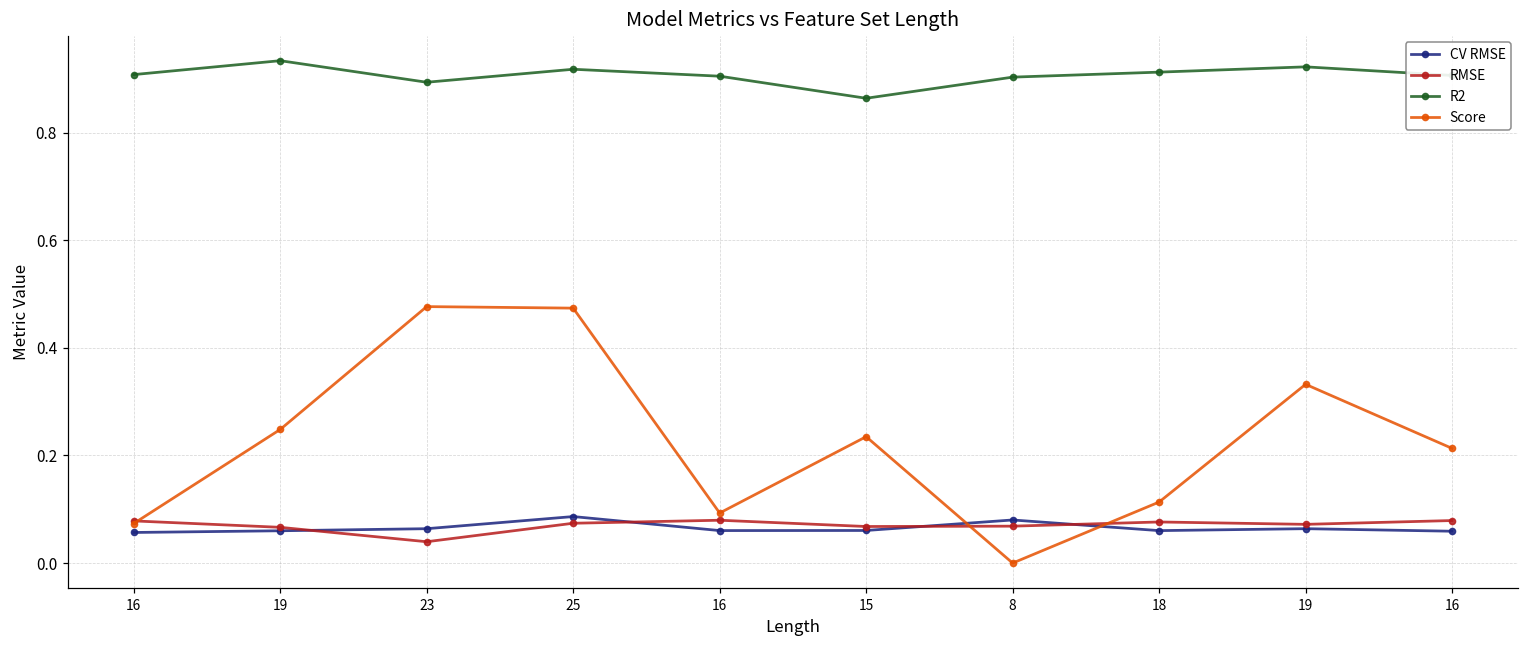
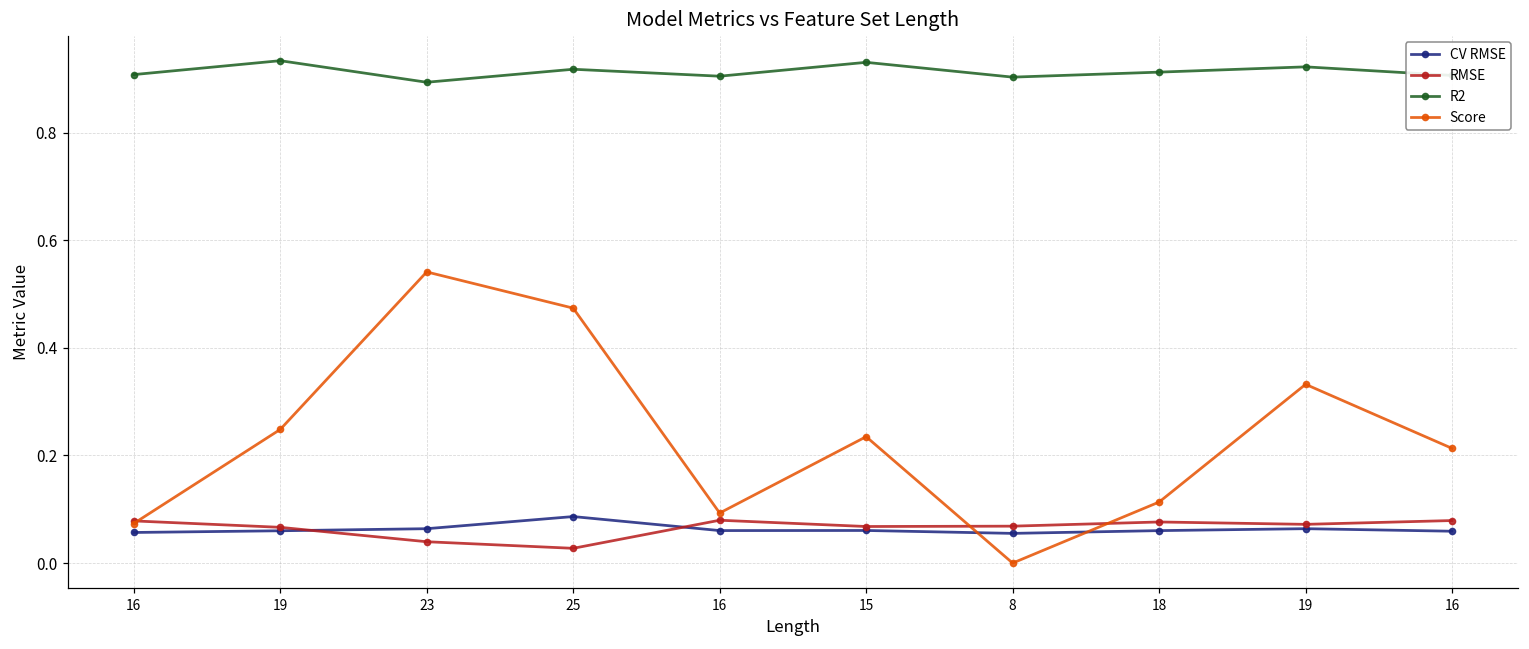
  {
    "CV RMSE": {
      "23": 0.06,
      "25": 0.09,
      "15": 0.06,
-     "8": 0.08,
+     "8": 0.06,
      "18": 0.06
    },
    "RMSE": {
      "23": 0.04,
-     "25": 0.07,
+     "25": 0.03,
      "15": 0.07,
      "8": 0.07,
      "18": 0.08
    },
    "R2": {
      "23": 0.89,
      "25": 0.92,
-     "15": 0.86,
+     "15": 0.93,
      "8": 0.90,
      "18": 0.91
    },
    "Score": {
-     "23": 0.48,
+     "23": 0.54,
      "25": 0.47,
      "15": 0.23,
      "8": 0.00,
      "18": 0.11
    }
  }
